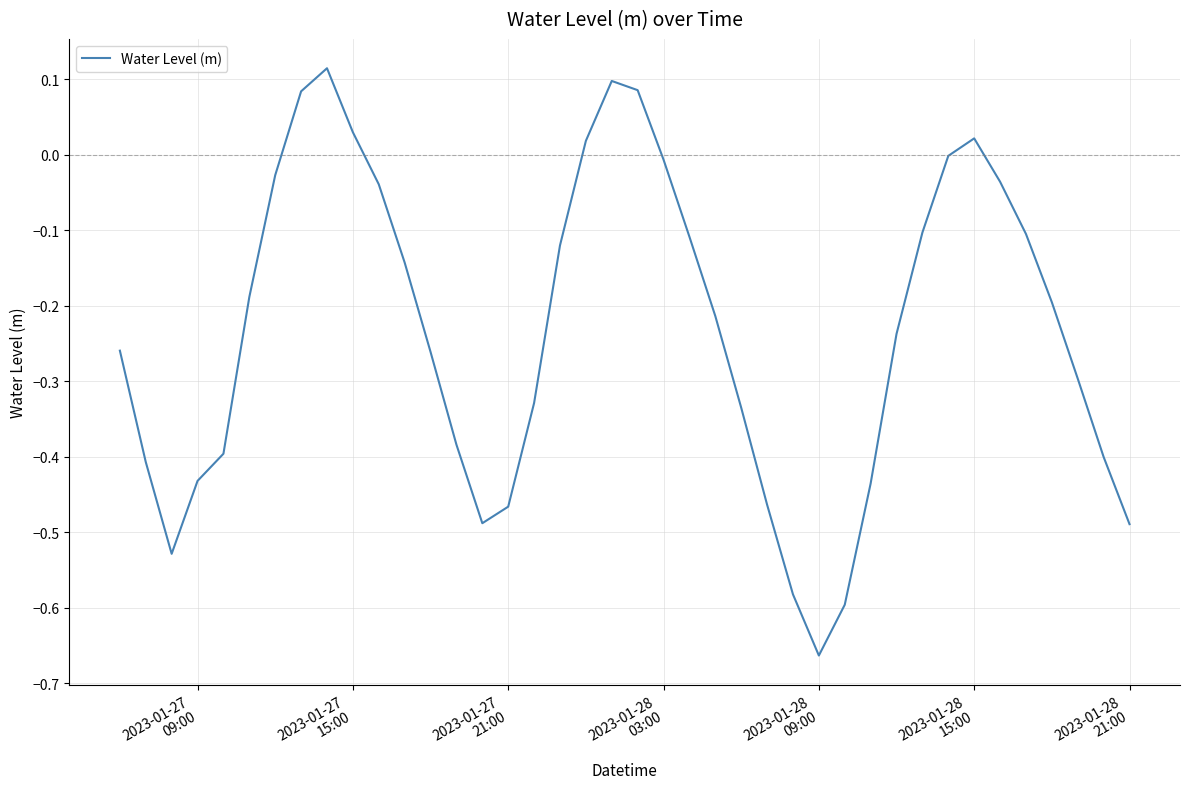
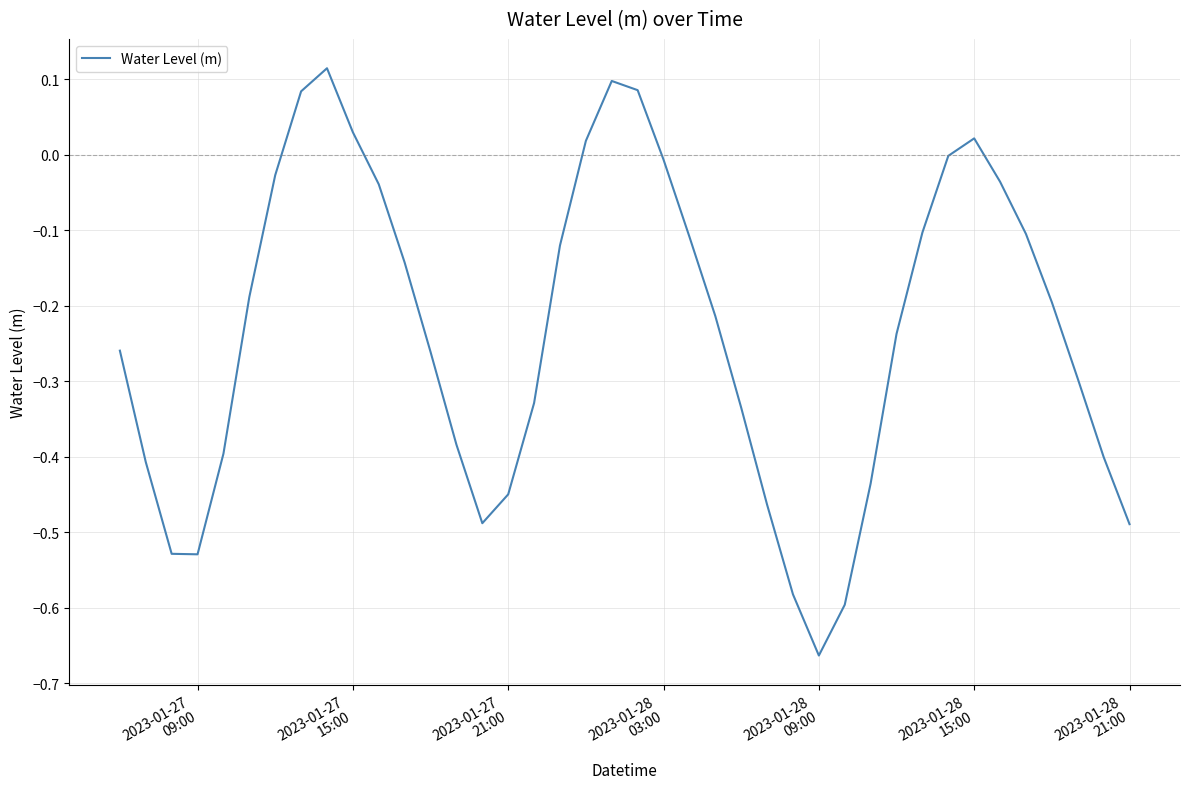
  {
-   "2023-01-27 09:00": -0.43,
+   "2023-01-27 09:00": -0.53,
    "2023-01-27 15:00": 0.03,
-   "2023-01-27 21:00": -0.47,
+   "2023-01-27 21:00": -0.45,
    "2023-01-28 03:00": -0.01,
    "2023-01-28 09:00": -0.66,
    "2023-01-28 15:00": 0.02,
    "2023-01-28 21:00": -0.49
  }
